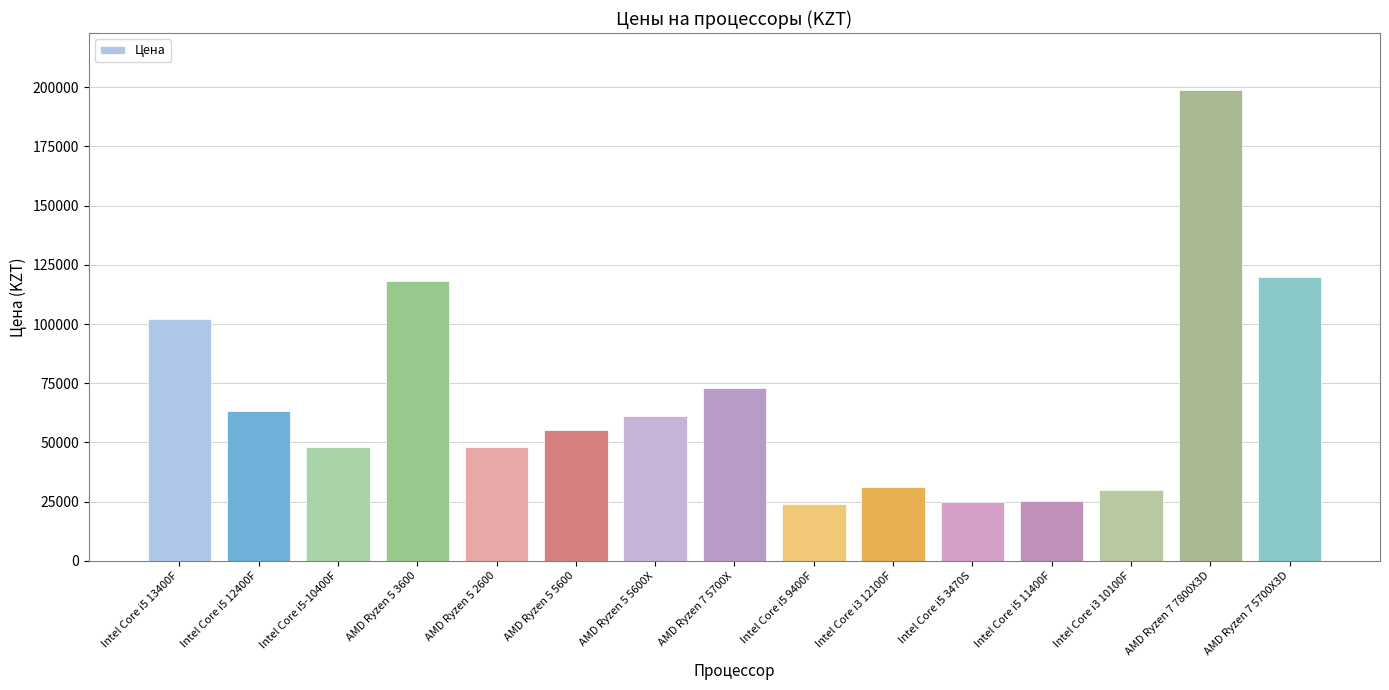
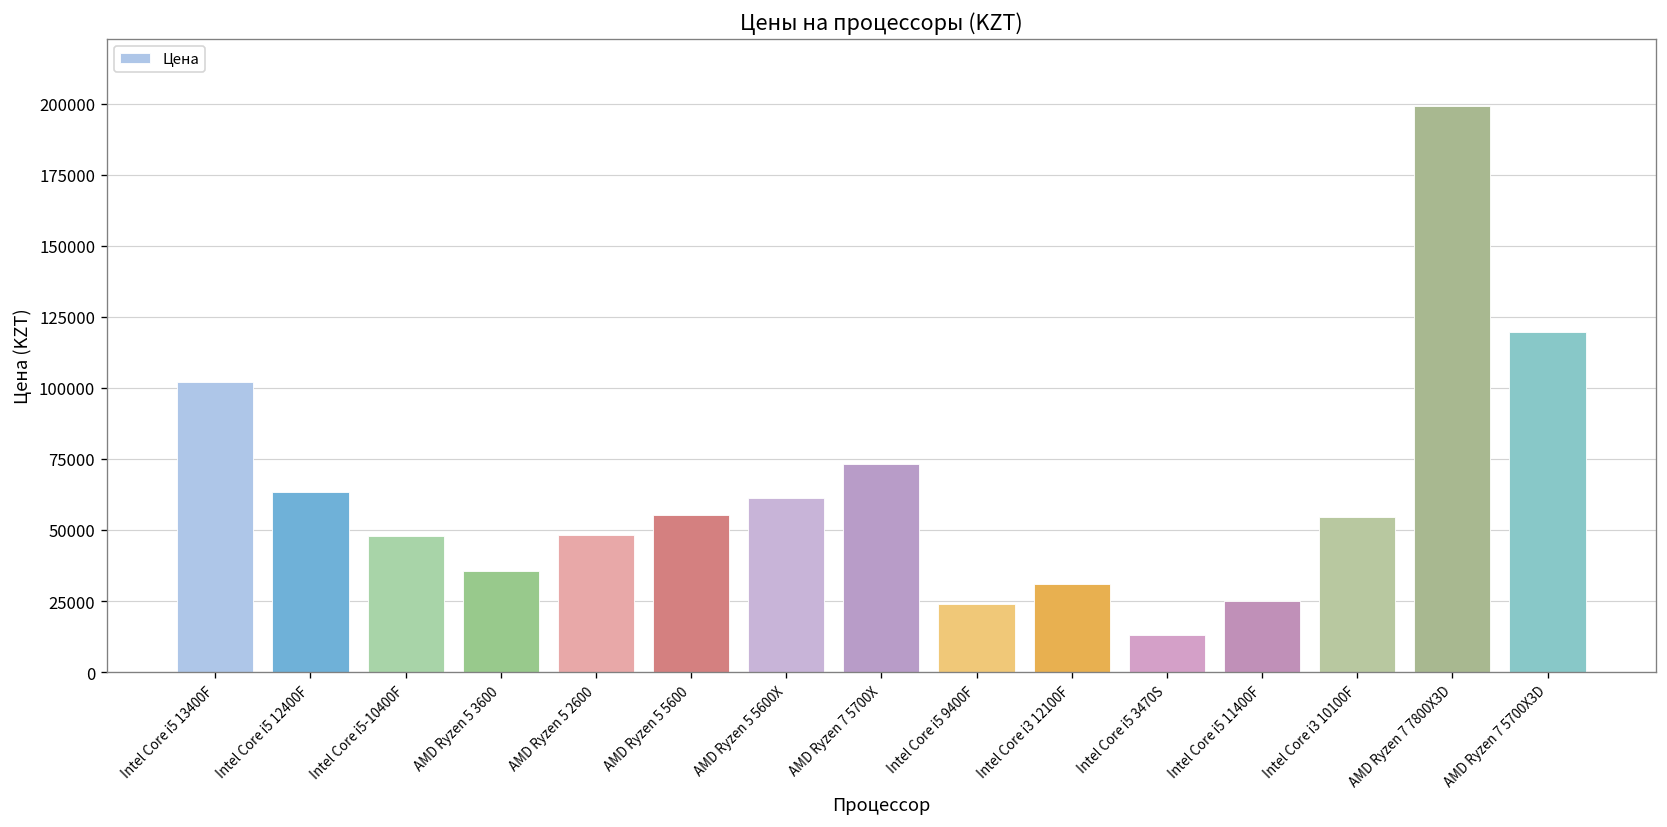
  {
    "Intel Core i5 13400F": 102000,
    "Intel Core i5 12400F": 64000,
    "Intel Core i5-10400F": 48000,
-   "AMD Ryzen 5 3600": 118000,
+   "AMD Ryzen 5 3600": 36000,
    "AMD Ryzen 5 2600": 48000,
    "AMD Ryzen 5 5600": 55000,
    "AMD Ryzen 5 5600X": 61000,
    "AMD Ryzen 7 5700X": 73000,
    "Intel Core i5 9400F": 24000,
    "Intel Core i3 12100F": 31000,
-   "Intel Core i5 3470S": 25000,
+   "Intel Core i5 3470S": 13000,
    "Intel Core i5 11400F": 25000,
-   "Intel Core i3 10100F": 30000,
+   "Intel Core i3 10100F": 55000,
    "AMD Ryzen 7 7800X3D": 199000,
    "AMD Ryzen 7 5700X3D": 120000
  }
